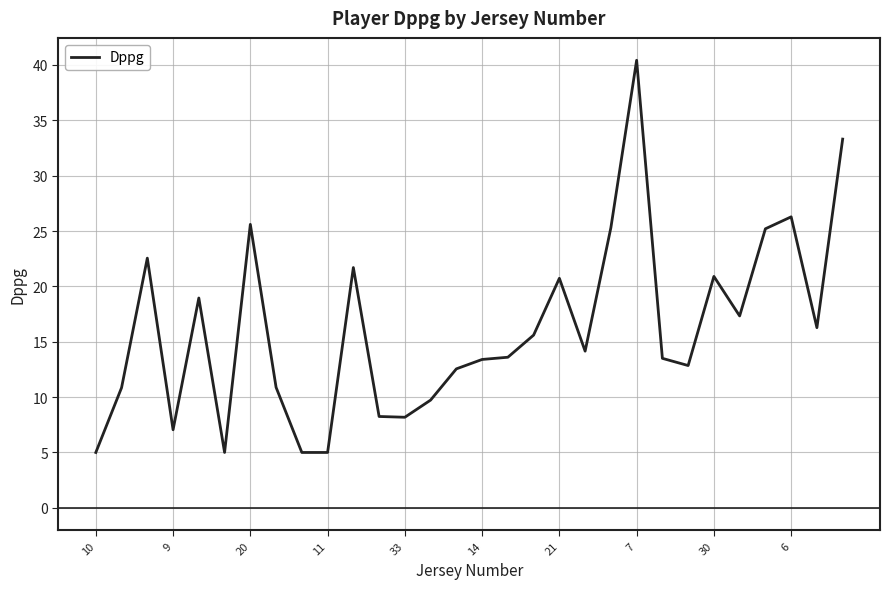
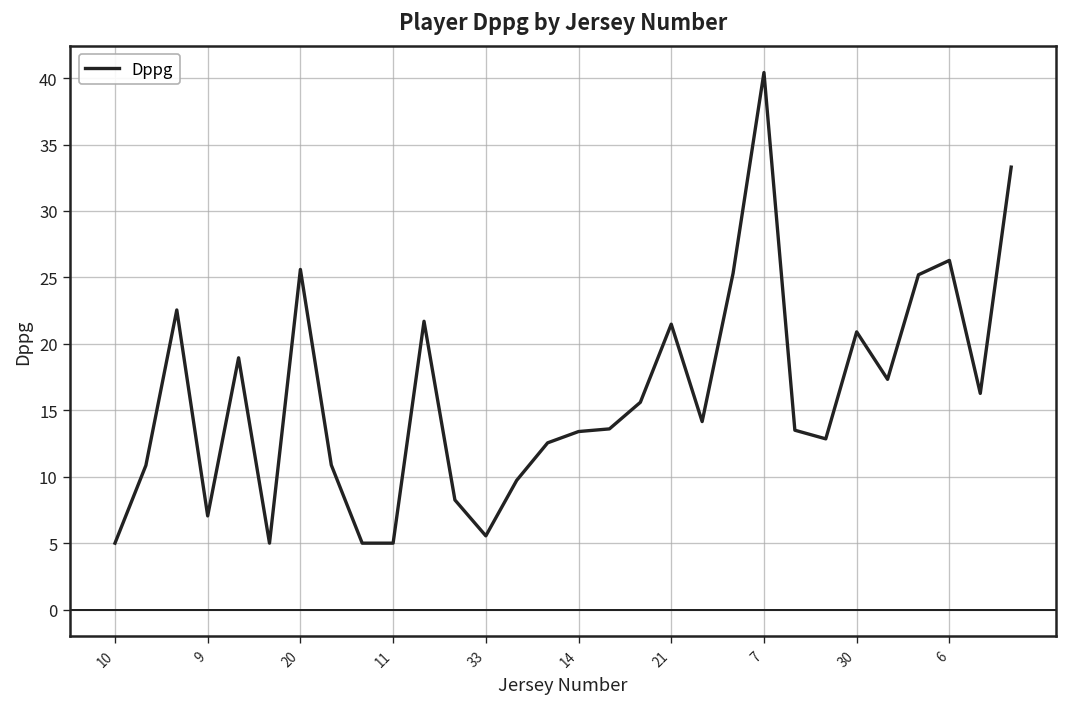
  {
    "10": 5.0,
    "20": 25.6,
-   "33": 8.2,
-   "21": 20.7,
+   "33": 5.6,
+   "21": 21.5,
    "7": 40.4,
    "30": 20.9
  }
